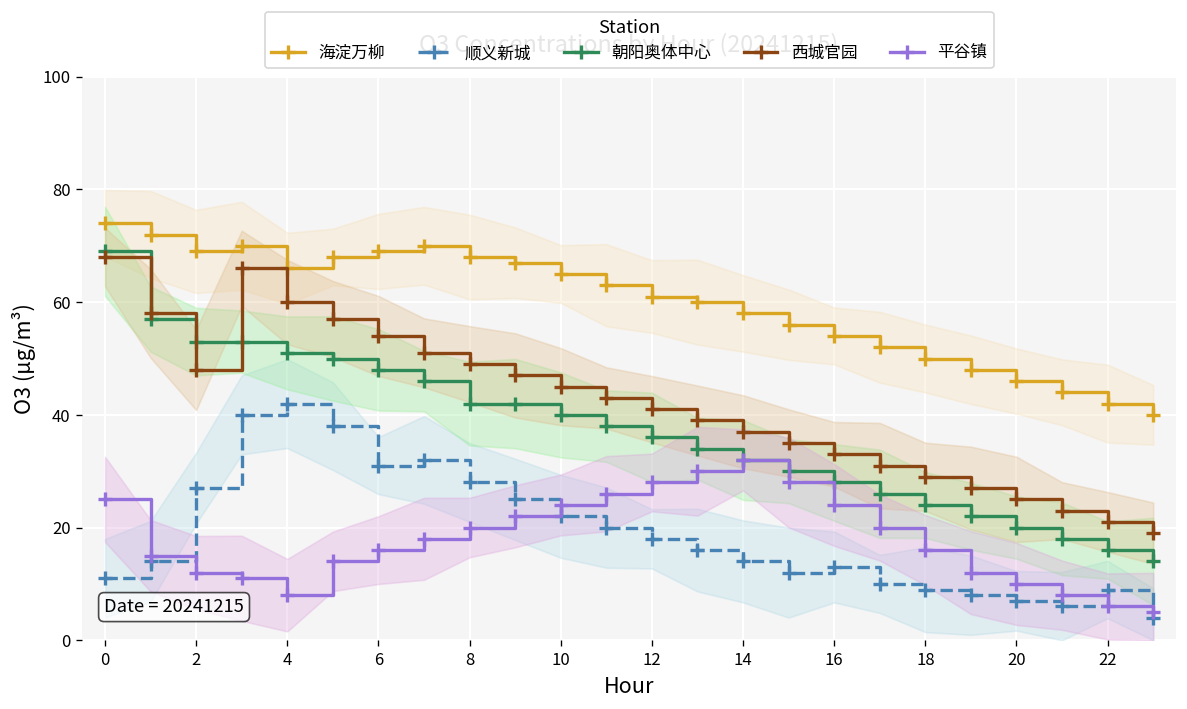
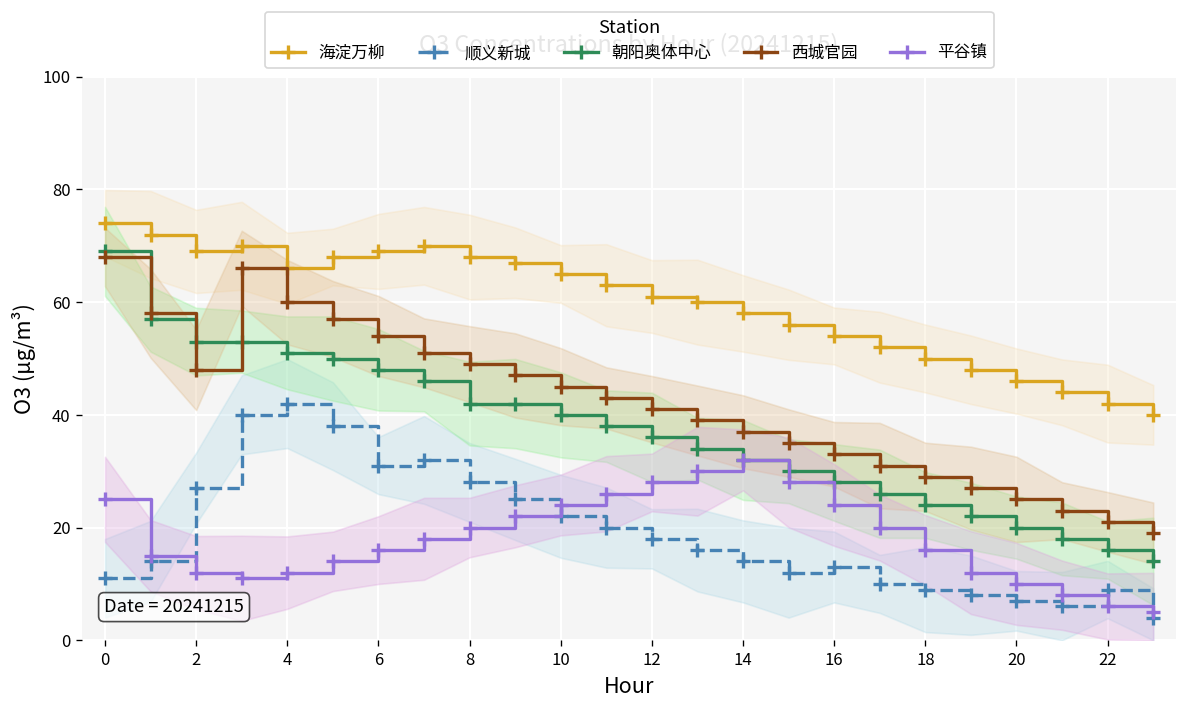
  {
    "海淀万柳": {
      "0": 74,
      "2": 69,
      "4": 66,
      "6": 69,
      "8": 68,
      "10": 65,
      "12": 61,
      "14": 58,
      "16": 54,
      "18": 50,
      "20": 46,
      "22": 42
    },
    "顺义新城": {
      "2": 27,
      "4": 42,
      "6": 31,
      "8": 28,
      "10": 22,
      "12": 18,
      "14": 14,
      "16": 13,
      "18": 9,
      "20": 7,
      "22": 9
    },
    "朝阳奥体中心": {
      "0": 69,
      "2": 53,
      "4": 51,
      "6": 48,
      "8": 42,
      "10": 40,
      "12": 36,
      "16": 28,
      "18": 24,
      "20": 20,
      "22": 16
    },
    "西城官园": {
      "0": 68,
      "2": 48,
      "4": 60,
      "6": 54,
      "10": 45,
      "12": 41,
      "16": 33,
      "18": 29
    },
    "平谷镇": {
      "0": 25,
      "2": 12,
-     "4": 8,
+     "4": 12,
      "6": 16,
      "8": 20,
      "10": 24,
      "12": 28,
      "16": 24,
      "18": 16,
      "20": 10,
      "22": 6
    }
  }
